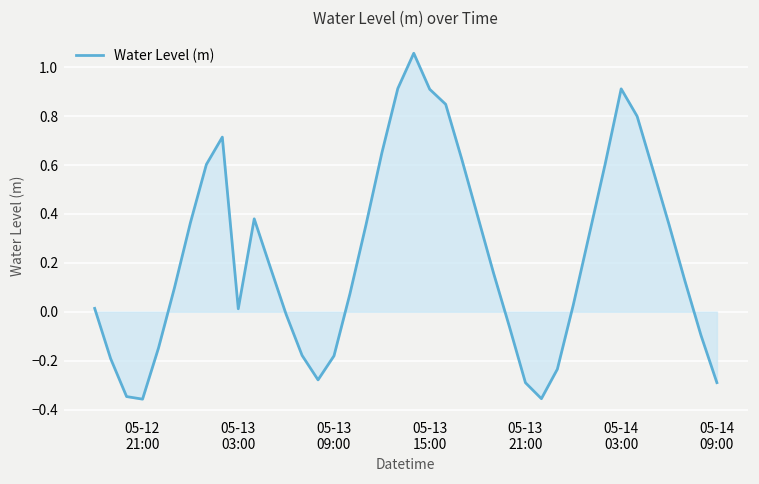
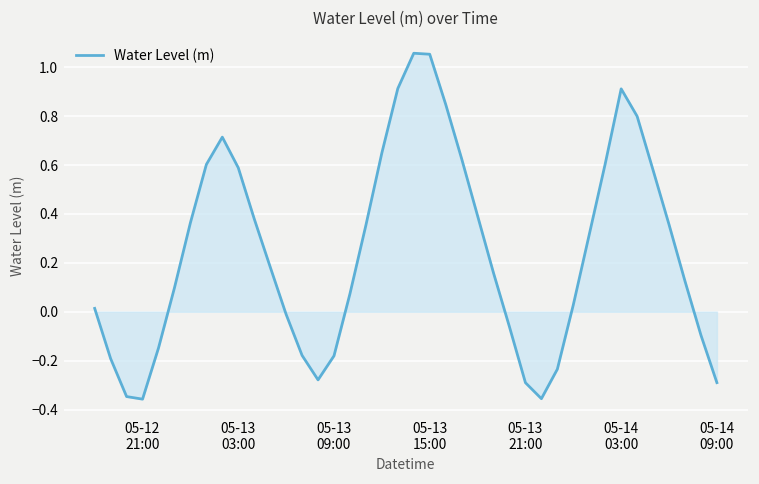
  {
    "Water Level (m)": {
      "05-12 21:00": -0.36,
-     "05-13 03:00": 0.01,
+     "05-13 03:00": 0.59,
      "05-13 09:00": -0.18,
-     "05-13 15:00": 0.91,
+     "05-13 15:00": 1.05,
      "05-13 21:00": -0.29,
      "05-14 09:00": -0.29
    }
  }
